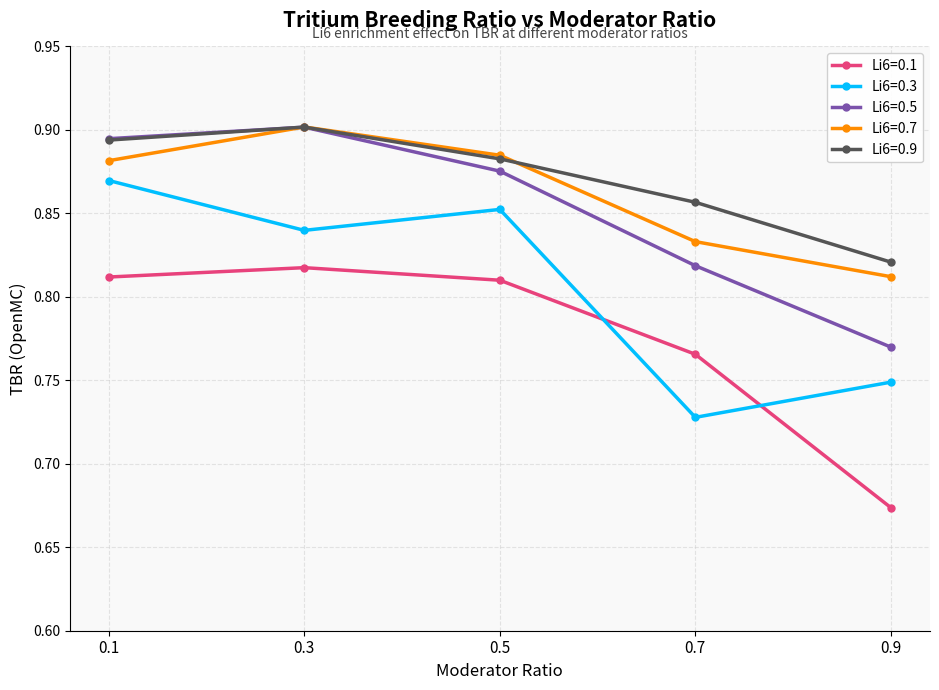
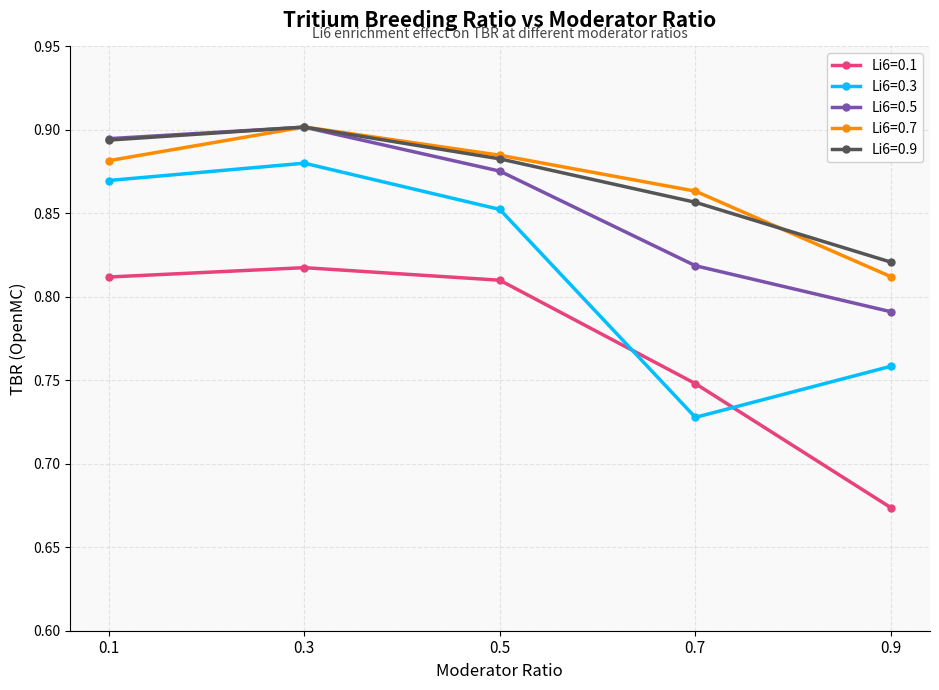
  {
    "Li6=0.1": {
      "0.1": 0.812,
      "0.3": 0.817,
      "0.5": 0.810,
-     "0.7": 0.766,
+     "0.7": 0.748,
      "0.9": 0.674
    },
    "Li6=0.3": {
      "0.1": 0.870,
-     "0.3": 0.840,
+     "0.3": 0.880,
      "0.5": 0.852,
      "0.7": 0.728,
-     "0.9": 0.749
+     "0.9": 0.758
    },
    "Li6=0.5": {
      "0.5": 0.875,
      "0.7": 0.819,
-     "0.9": 0.770
+     "0.9": 0.791
    },
    "Li6=0.7": {
      "0.1": 0.882,
      "0.5": 0.885,
-     "0.7": 0.833,
+     "0.7": 0.863,
      "0.9": 0.812
    },
    "Li6=0.9": {
      "0.5": 0.883,
      "0.7": 0.857,
      "0.9": 0.821
    }
  }
